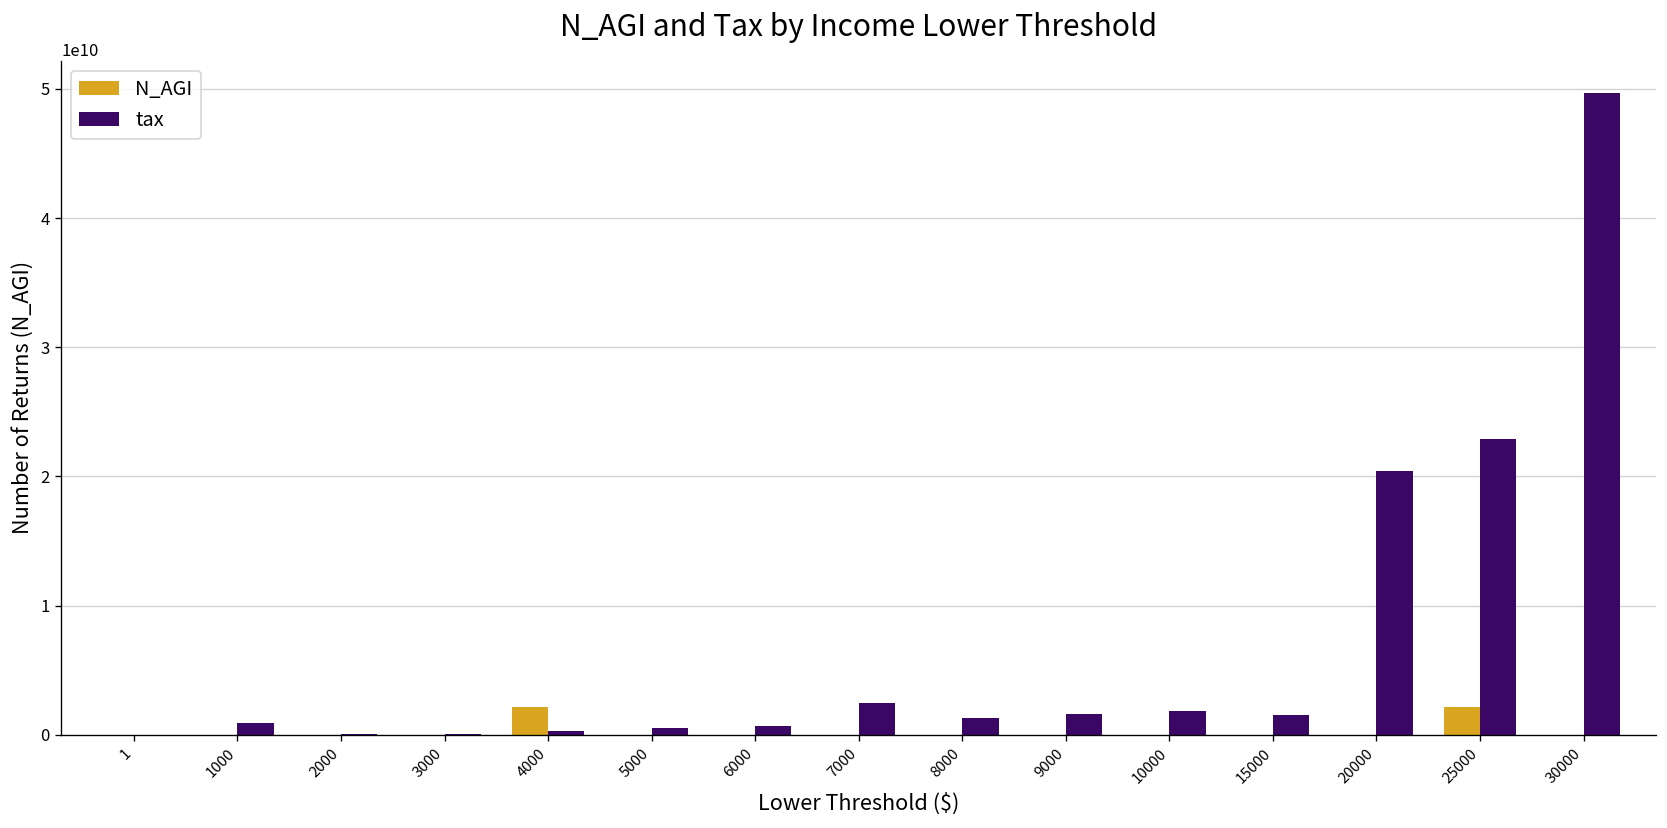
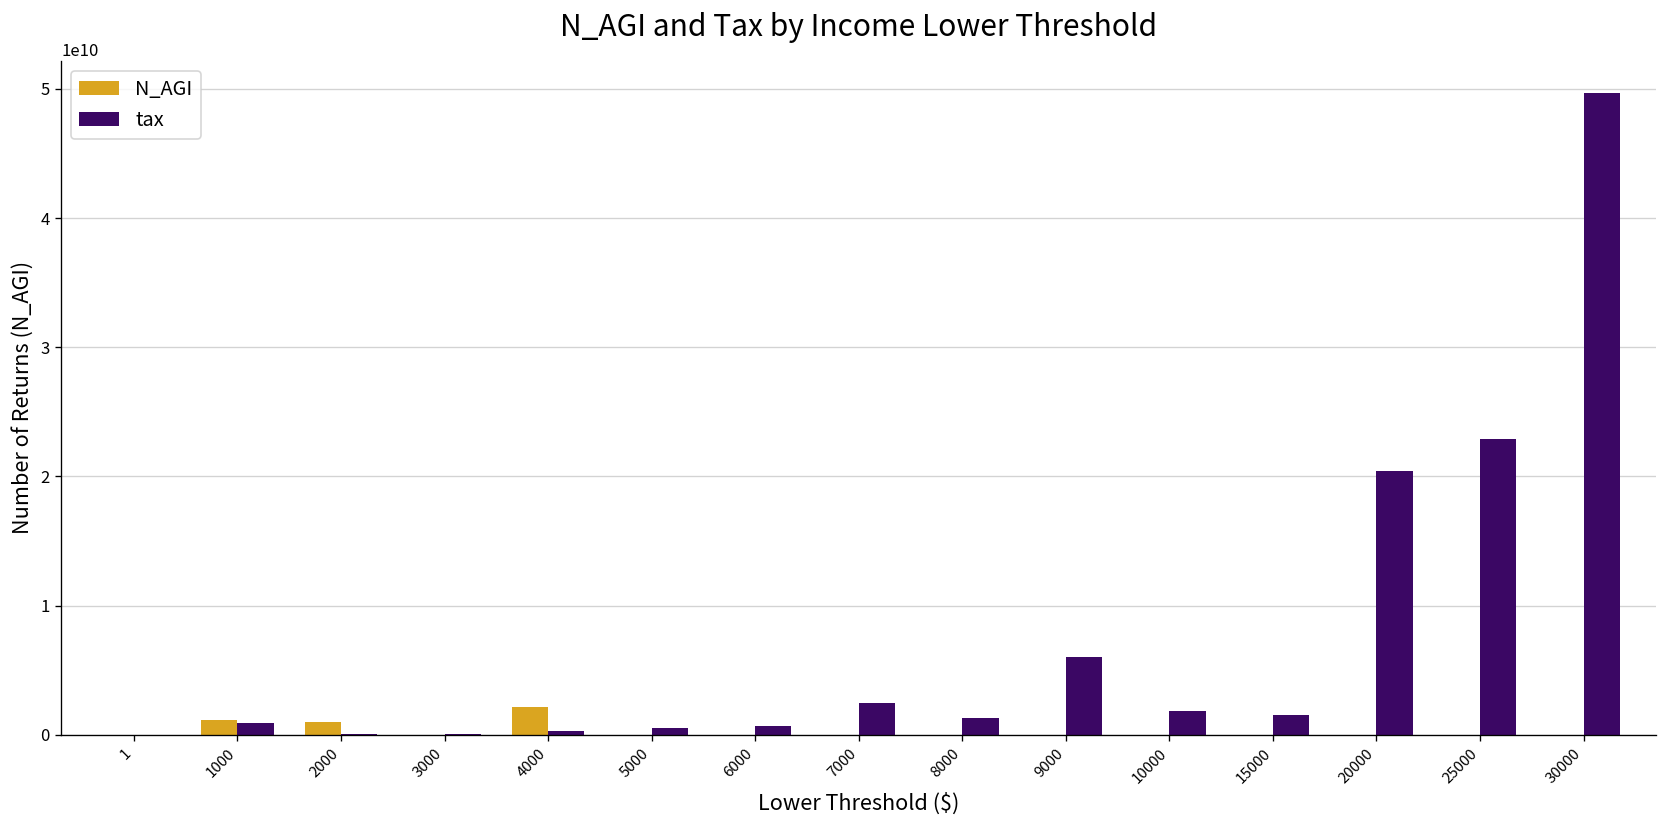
  {
    "N_AGI": {
-     "1000": 0,
-     "2000": 0,
+     "1000": 1100000000,
+     "2000": 1000000000,
      "4000": 2100000000,
-     "25000": 2100000000
+     "25000": 0
    },
    "tax": {
      "1": 0,
      "1000": 900000000,
      "4000": 300000000,
      "5000": 500000000,
      "6000": 700000000,
      "7000": 2500000000,
      "8000": 1300000000,
-     "9000": 1600000000,
+     "9000": 6000000000,
      "10000": 1800000000,
      "15000": 1500000000,
      "20000": 20400000000,
      "25000": 22900000000,
      "30000": 49700000000
    }
  }
